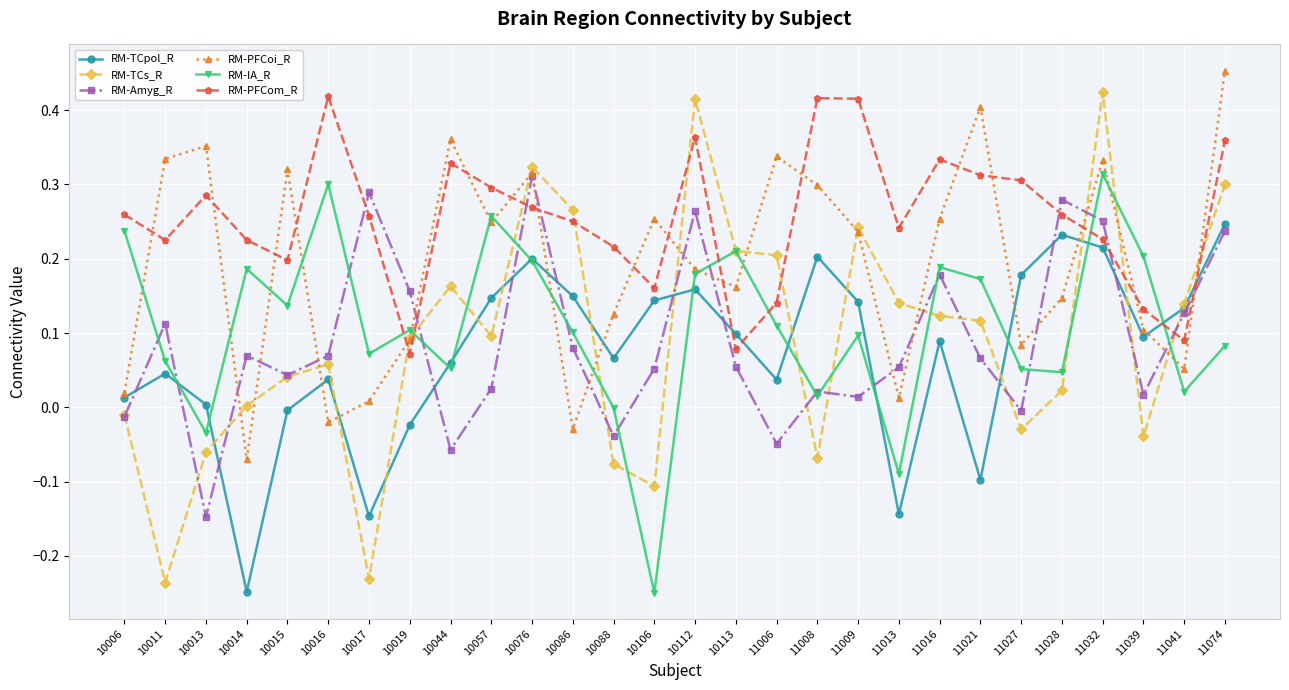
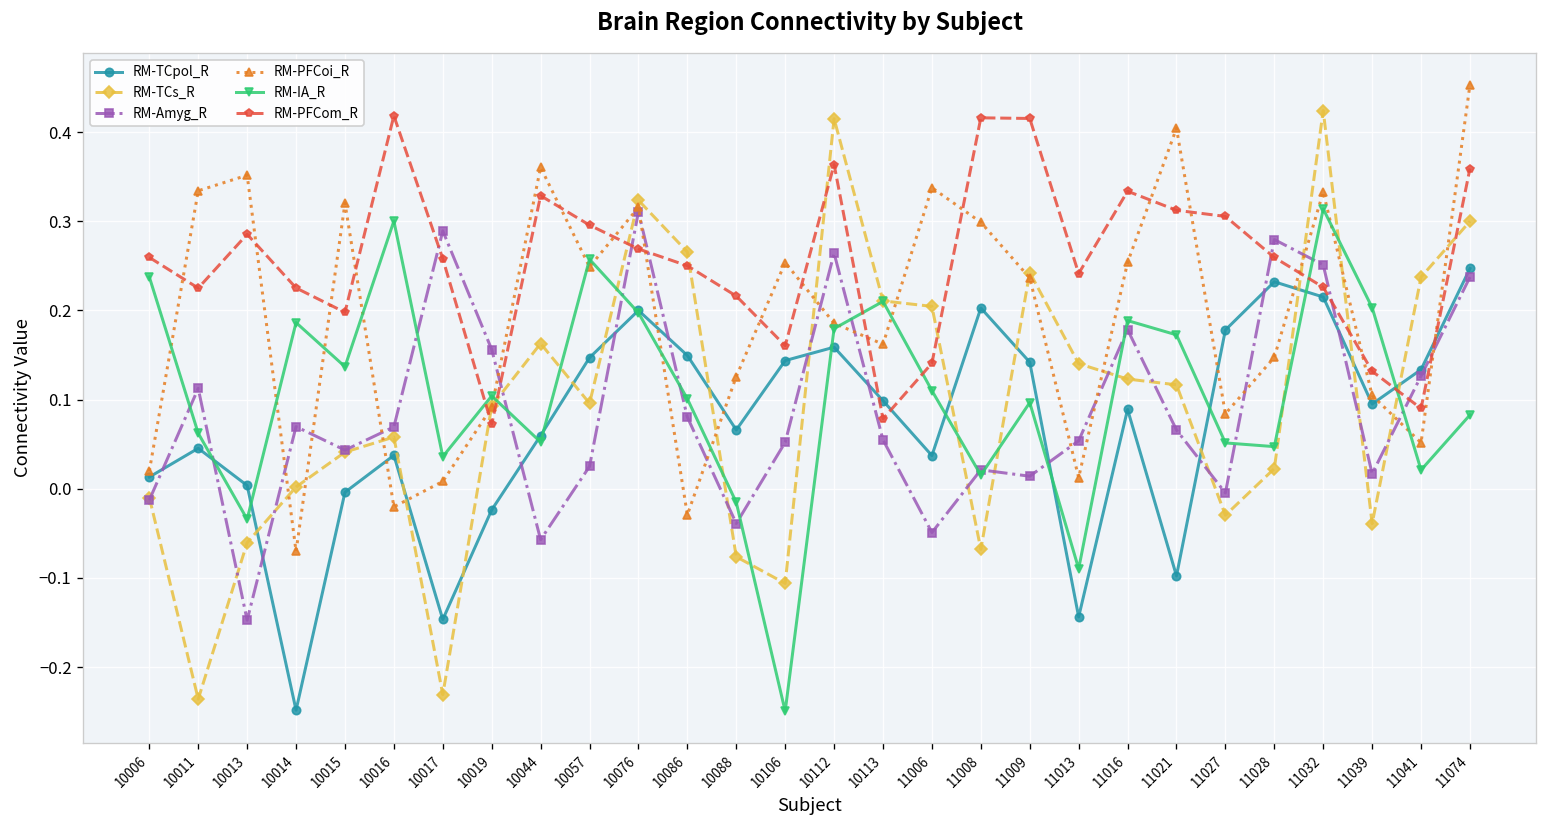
  {
    "RM-TCpol_R": {
      "10006": 0.01,
      "10011": 0.05,
      "10013": 0.00,
      "10014": -0.25,
      "10015": 0.00,
      "10016": 0.04,
      "10017": -0.15,
      "10019": -0.02,
      "10044": 0.06,
      "10057": 0.15,
      "10086": 0.15,
      "10088": 0.07,
      "10106": 0.14,
      "10112": 0.16,
      "10113": 0.10,
      "11006": 0.04,
      "11008": 0.20,
      "11009": 0.14,
      "11013": -0.14,
      "11016": 0.09,
      "11021": -0.10,
      "11027": 0.18,
      "11028": 0.23,
      "11032": 0.22,
      "11039": 0.10,
      "11041": 0.13,
      "11074": 0.25
    },
    "RM-TCs_R": {
      "10011": -0.24,
      "10013": -0.06,
      "10014": 0.00,
      "10016": 0.06,
      "10017": -0.23,
      "10044": 0.16,
      "10057": 0.10,
      "10076": 0.32,
      "10086": 0.27,
      "10088": -0.08,
      "10106": -0.11,
      "10112": 0.42,
      "11006": 0.20,
      "11008": -0.07,
      "11009": 0.24,
      "11013": 0.14,
      "11016": 0.12,
      "11021": 0.12,
      "11027": -0.03,
      "11028": 0.02,
      "11032": 0.42,
      "11039": -0.04,
-     "11041": 0.14,
+     "11041": 0.24,
      "11074": 0.30
    },
    "RM-Amyg_R": {
      "10011": 0.11,
      "10013": -0.15,
      "10014": 0.07,
      "10016": 0.07,
      "10017": 0.29,
      "10019": 0.16,
      "10044": -0.06,
      "10057": 0.03,
      "10076": 0.31,
      "10086": 0.08,
      "10088": -0.04,
      "10106": 0.05,
      "10112": 0.26,
      "10113": 0.05,
      "11006": -0.05,
      "11008": 0.02,
      "11009": 0.01,
      "11013": 0.05,
      "11016": 0.18,
      "11021": 0.07,
      "11027": 0.00,
      "11028": 0.28,
      "11032": 0.25,
      "11039": 0.02,
      "11041": 0.13,
      "11074": 0.24
    },
    "RM-IA_R": {
      "10006": 0.24,
      "10011": 0.06,
      "10013": -0.03,
      "10014": 0.19,
      "10015": 0.14,
      "10016": 0.30,
-     "10017": 0.07,
+     "10017": 0.04,
      "10019": 0.10,
      "10044": 0.05,
      "10057": 0.26,
      "10086": 0.10,
-     "10088": 0.00,
+     "10088": -0.02,
      "10106": -0.25,
      "10112": 0.18,
      "11006": 0.11,
      "11008": 0.02,
      "11009": 0.10,
      "11013": -0.09,
      "11016": 0.19,
      "11021": 0.17,
      "11027": 0.05,
      "11028": 0.05,
      "11032": 0.31,
      "11039": 0.20,
      "11041": 0.02,
      "11074": 0.08
    }
  }
